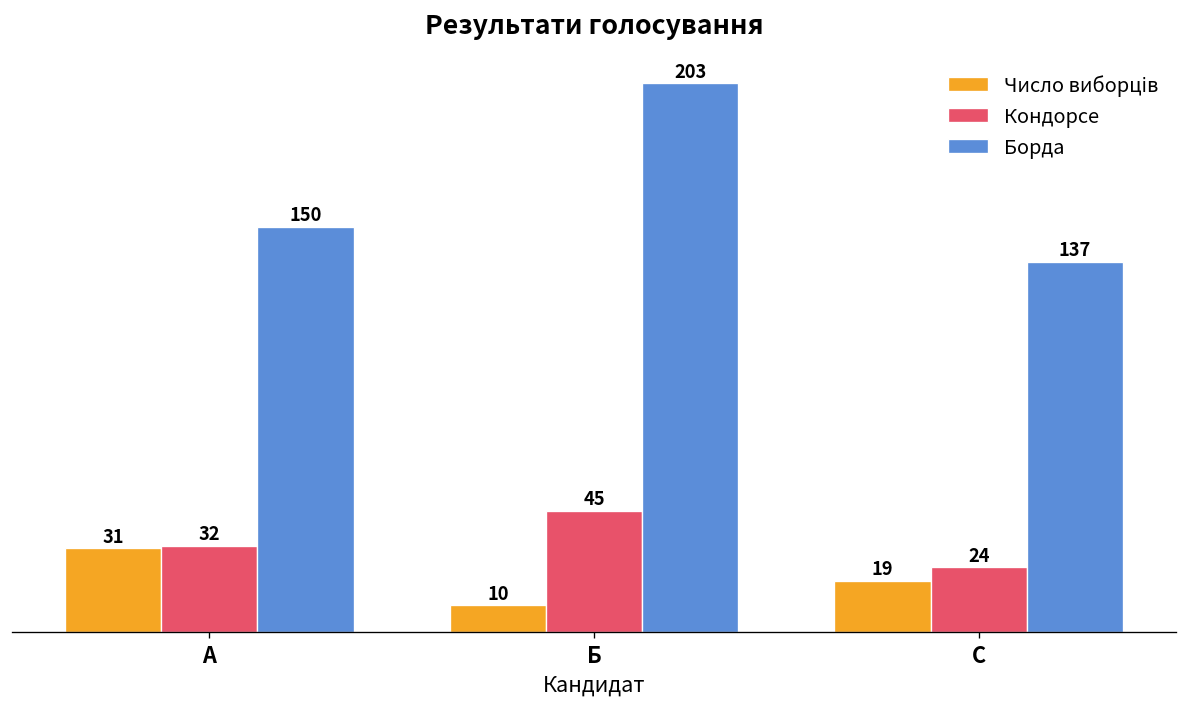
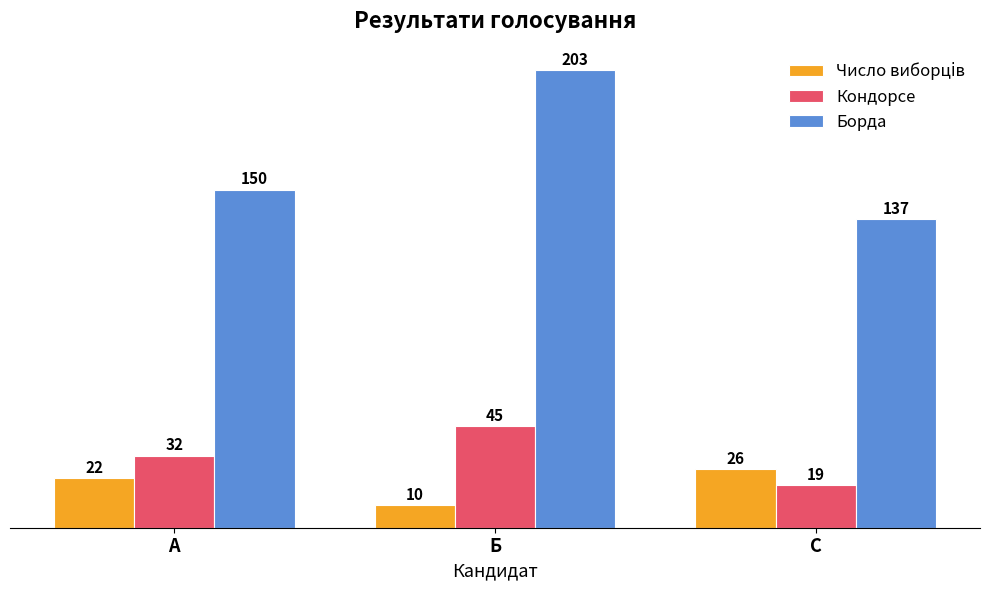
  {
    "Число виборців": {
-     "А": 31,
+     "А": 22,
      "Б": 10,
-     "С": 19
+     "С": 26
    },
    "Кондорсе": {
      "А": 32,
      "Б": 45,
-     "С": 24
+     "С": 19
    },
    "Борда": {
      "А": 150,
      "Б": 203,
      "С": 137
    }
  }
